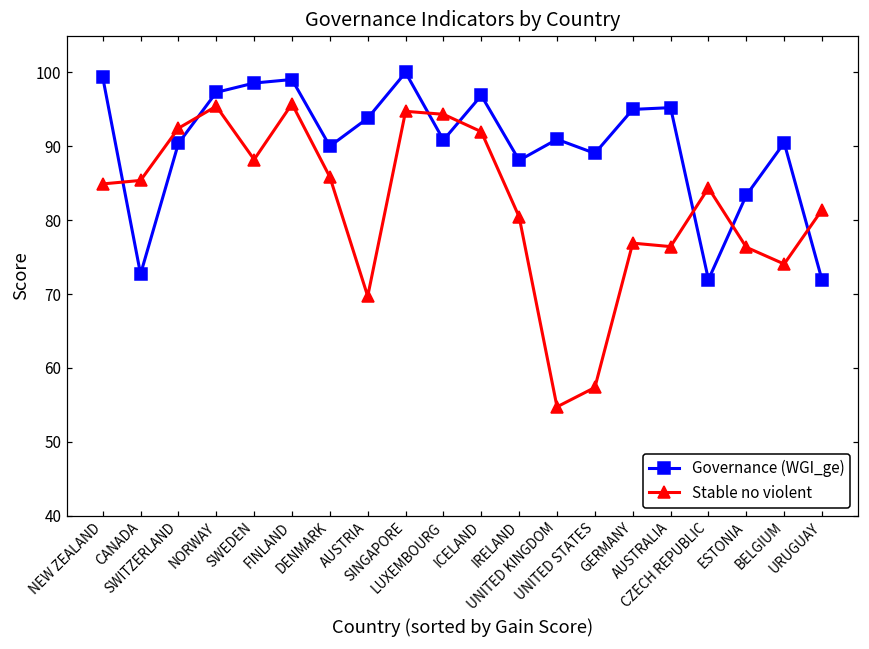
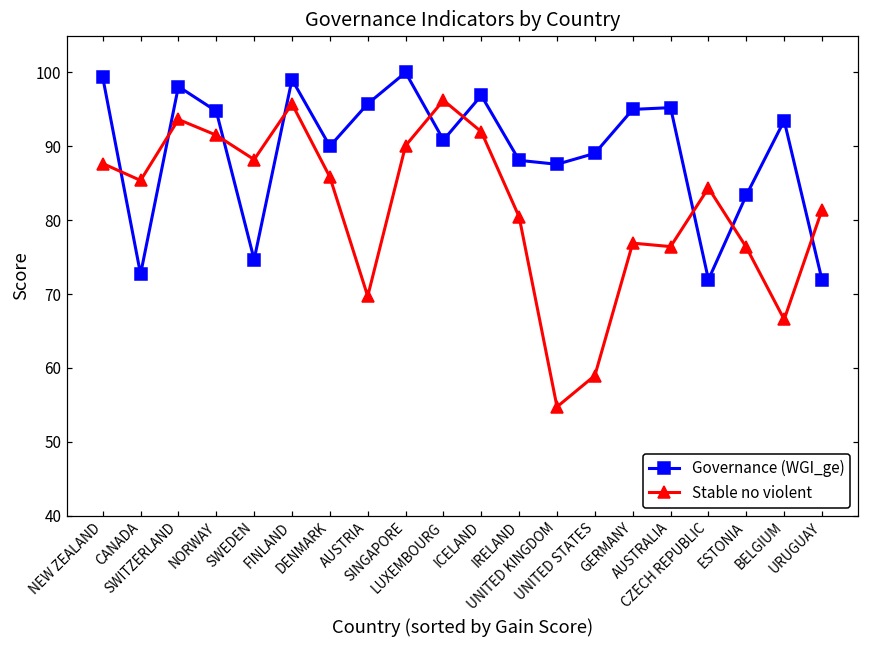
  {
    "Governance (WGI_ge)": {
      "NEW ZEALAND": 99,
      "CANADA": 73,
-     "SWITZERLAND": 90,
-     "NORWAY": 97,
-     "SWEDEN": 99,
+     "SWITZERLAND": 98,
+     "NORWAY": 95,
+     "SWEDEN": 75,
      "FINLAND": 99,
      "DENMARK": 90,
-     "AUSTRIA": 94,
+     "AUSTRIA": 96,
      "SINGAPORE": 100,
      "LUXEMBOURG": 91,
      "ICELAND": 97,
      "IRELAND": 88,
-     "UNITED KINGDOM": 91,
+     "UNITED KINGDOM": 88,
      "UNITED STATES": 89,
      "GERMANY": 95,
      "AUSTRALIA": 95,
      "CZECH REPUBLIC": 72,
      "ESTONIA": 83,
-     "BELGIUM": 90,
+     "BELGIUM": 93,
      "URUGUAY": 72
    },
    "Stable no violent": {
-     "NEW ZEALAND": 85,
+     "NEW ZEALAND": 88,
      "CANADA": 85,
-     "SWITZERLAND": 92,
-     "NORWAY": 95,
+     "SWITZERLAND": 94,
+     "NORWAY": 92,
      "SWEDEN": 88,
      "FINLAND": 96,
      "DENMARK": 86,
      "AUSTRIA": 70,
-     "SINGAPORE": 95,
-     "LUXEMBOURG": 94,
+     "SINGAPORE": 90,
+     "LUXEMBOURG": 96,
      "ICELAND": 92,
      "IRELAND": 80,
      "UNITED KINGDOM": 55,
-     "UNITED STATES": 57,
+     "UNITED STATES": 59,
      "GERMANY": 77,
      "AUSTRALIA": 76,
      "CZECH REPUBLIC": 84,
      "ESTONIA": 76,
-     "BELGIUM": 74,
+     "BELGIUM": 67,
      "URUGUAY": 81
    }
  }
